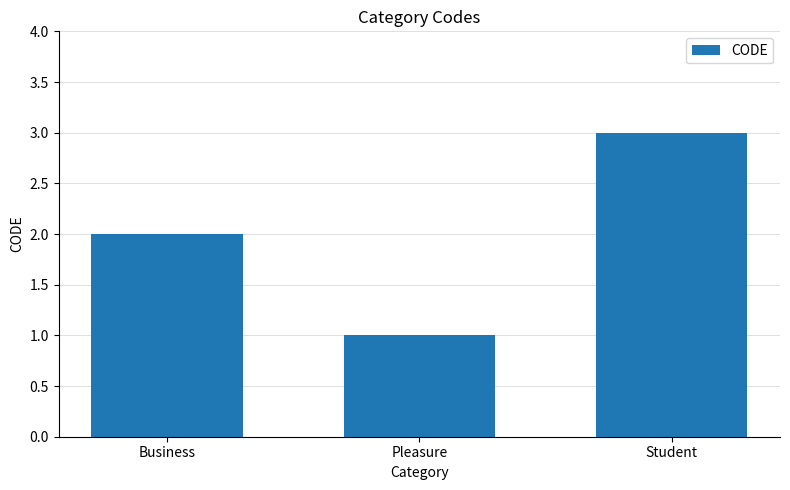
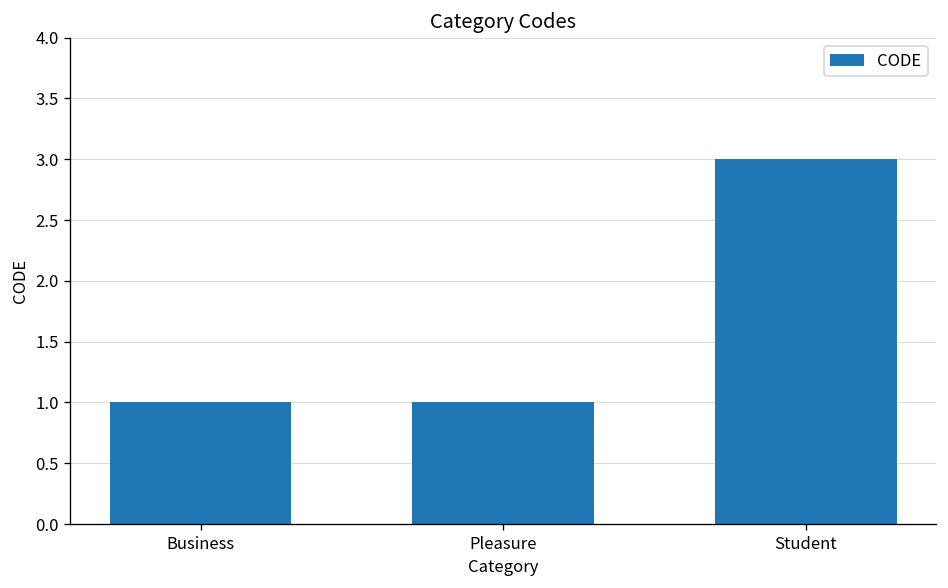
  {
-   "Business": 2,
+   "Business": 1,
    "Pleasure": 1,
    "Student": 3
  }
